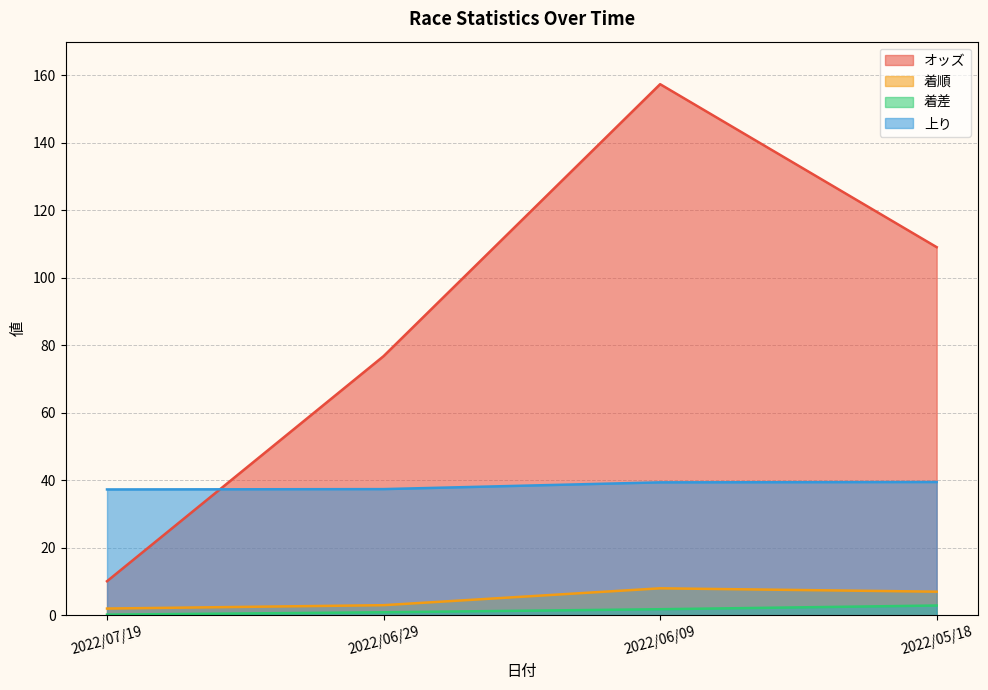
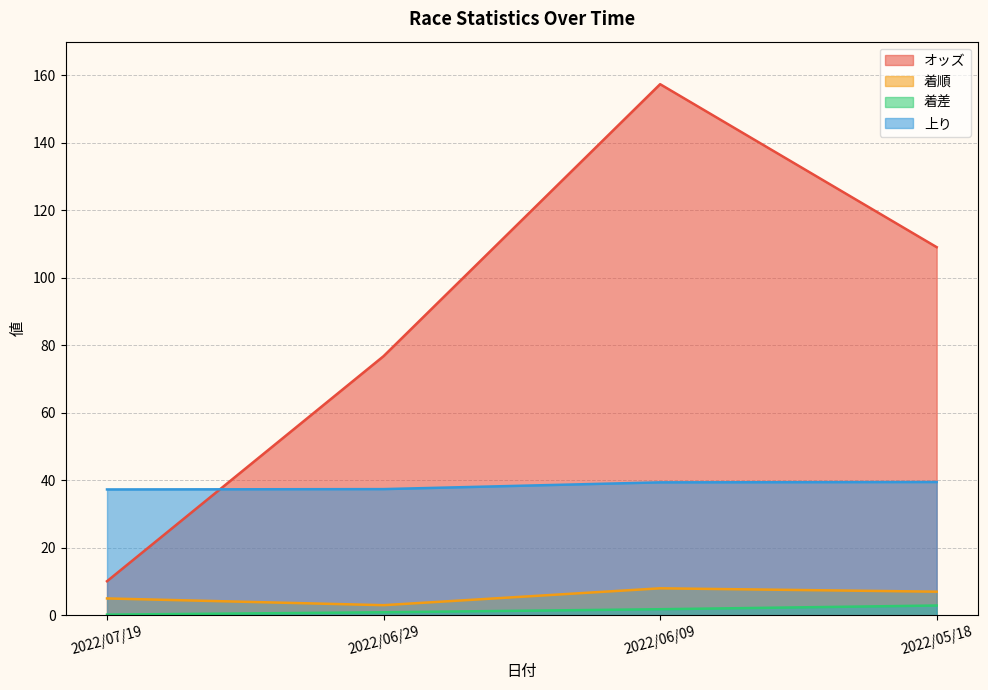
  {
    "オッズ": {
      "2022/07/19": 10,
      "2022/06/29": 77,
      "2022/06/09": 157,
      "2022/05/18": 109
    },
    "着順": {
-     "2022/07/19": 2,
+     "2022/07/19": 5,
      "2022/06/29": 3,
      "2022/06/09": 8,
      "2022/05/18": 7
    },
    "着差": {
      "2022/07/19": 0,
      "2022/06/29": 1,
      "2022/06/09": 2,
      "2022/05/18": 3
    },
    "上り": {
      "2022/07/19": 37,
      "2022/06/29": 37,
      "2022/06/09": 39,
      "2022/05/18": 40
    }
  }
